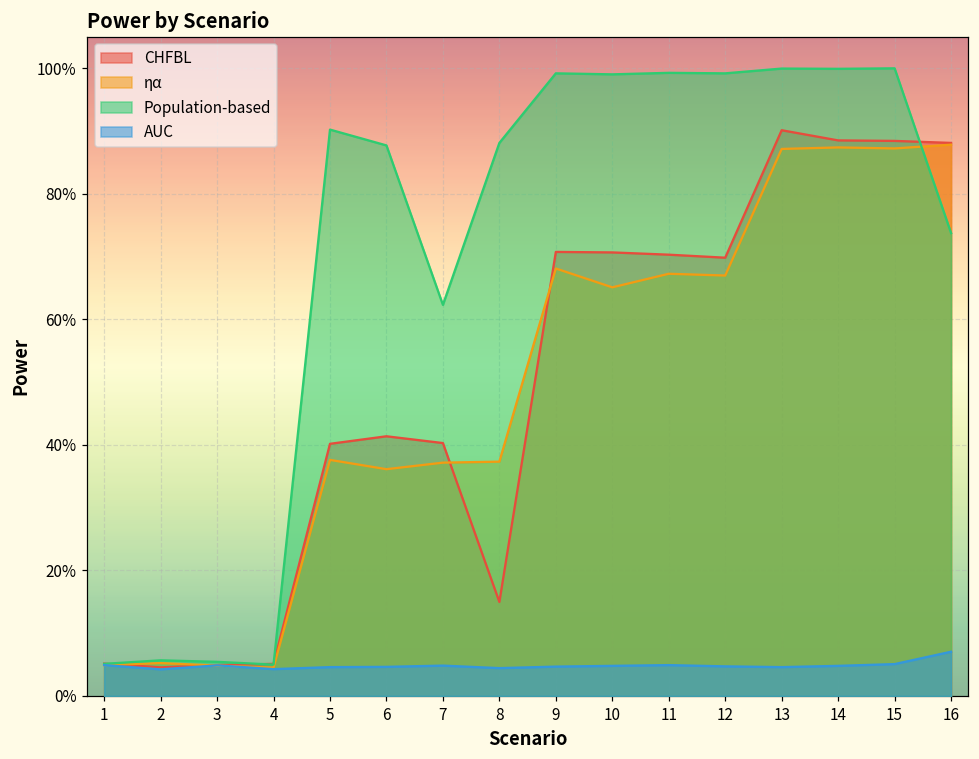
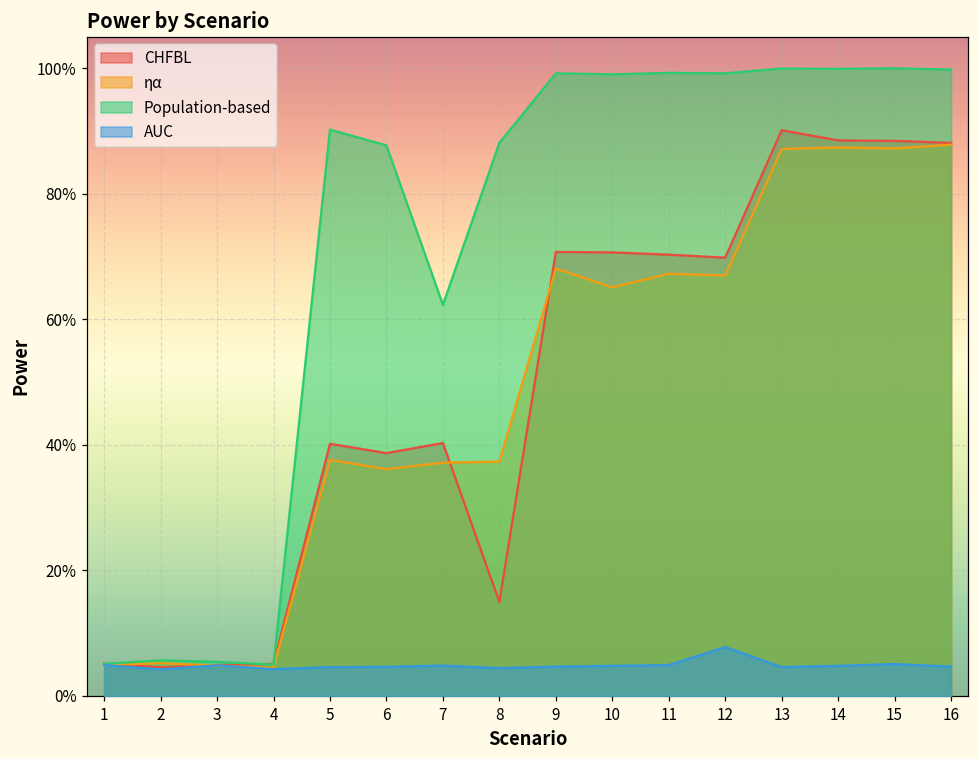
  {
    "CHFBL": {
      "5": "40%",
-     "6": "41%",
+     "6": "39%",
      "7": "40%",
      "8": "15%",
      "9": "71%",
      "10": "71%",
      "11": "70%",
      "12": "70%",
      "13": "90%",
      "14": "88%",
      "15": "88%"
    },
    "ηα": {
      "5": "38%",
      "6": "36%",
      "7": "37%",
      "8": "37%",
      "9": "68%",
      "10": "65%",
      "11": "67%",
      "12": "67%",
      "13": "87%",
      "14": "87%",
      "15": "87%"
    },
    "Population-based": {
      "3": "5%",
      "5": "90%",
      "6": "88%",
      "7": "62%",
      "8": "88%",
      "9": "99%",
      "10": "99%",
      "11": "99%",
      "12": "99%",
      "13": "100%",
      "14": "100%",
      "15": "100%",
-     "16": "74%"
+     "16": "100%"
    },
    "AUC": {
      "5": "5%",
      "6": "5%",
      "7": "5%",
      "8": "4%",
      "9": "5%",
      "10": "5%",
      "11": "5%",
-     "12": "5%",
+     "12": "8%",
      "13": "5%",
      "14": "5%",
      "15": "5%",
-     "16": "7%"
+     "16": "5%"
    }
  }
